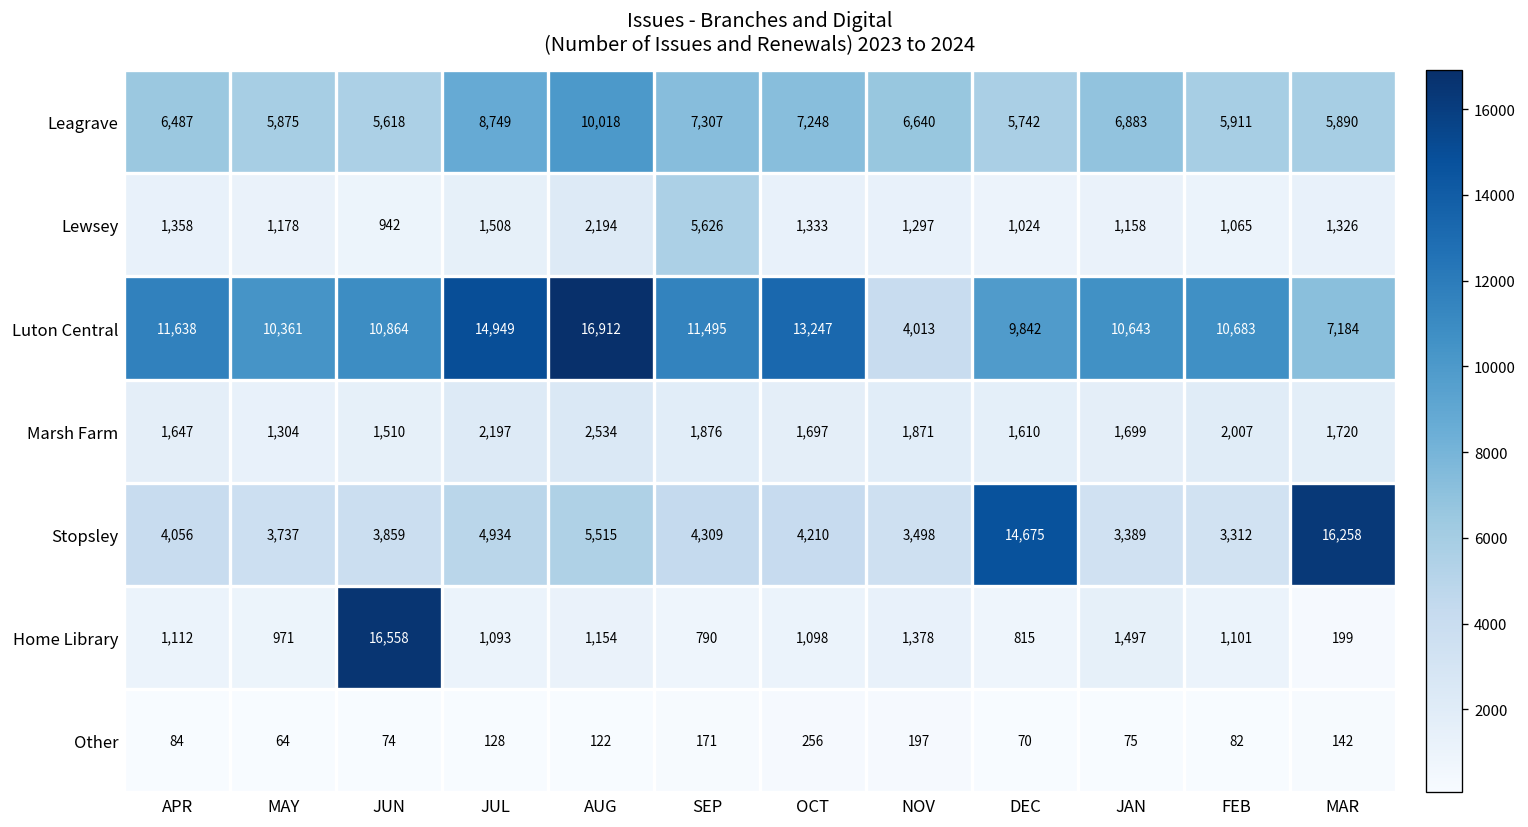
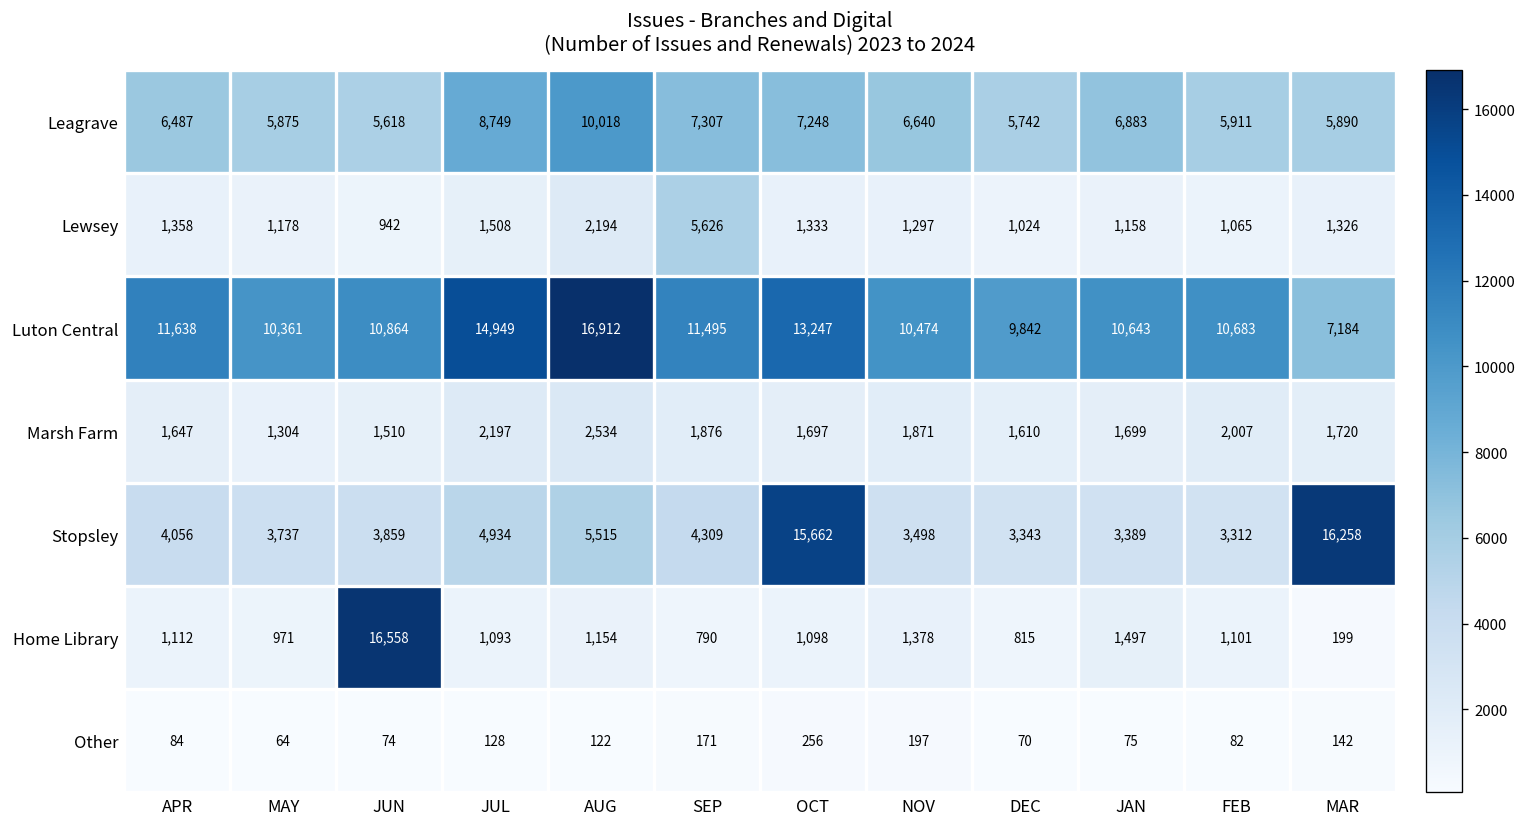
  {
    "Leagrave": {
      "APR": "6,487",
      "MAY": "5,875",
      "JUN": "5,618",
      "JUL": "8,749",
      "AUG": "10,018",
      "SEP": "7,307",
      "OCT": "7,248",
      "NOV": "6,640",
      "DEC": "5,742",
      "JAN": "6,883",
      "FEB": "5,911",
      "MAR": "5,890"
    },
    "Lewsey": {
      "APR": "1,358",
      "MAY": "1,178",
      "JUN": "942",
      "JUL": "1,508",
      "AUG": "2,194",
      "SEP": "5,626",
      "OCT": "1,333",
      "NOV": "1,297",
      "DEC": "1,024",
      "JAN": "1,158",
      "FEB": "1,065",
      "MAR": "1,326"
    },
    "Luton Central": {
      "APR": "11,638",
      "MAY": "10,361",
      "JUN": "10,864",
      "JUL": "14,949",
      "AUG": "16,912",
      "SEP": "11,495",
      "OCT": "13,247",
-     "NOV": "4,013",
+     "NOV": "10,474",
      "DEC": "9,842",
      "JAN": "10,643",
      "FEB": "10,683",
      "MAR": "7,184"
    },
    "Marsh Farm": {
      "APR": "1,647",
      "MAY": "1,304",
      "JUN": "1,510",
      "JUL": "2,197",
      "AUG": "2,534",
      "SEP": "1,876",
      "OCT": "1,697",
      "NOV": "1,871",
      "DEC": "1,610",
      "JAN": "1,699",
      "FEB": "2,007",
      "MAR": "1,720"
    },
    "Stopsley": {
      "APR": "4,056",
      "MAY": "3,737",
      "JUN": "3,859",
      "JUL": "4,934",
      "AUG": "5,515",
      "SEP": "4,309",
-     "OCT": "4,210",
+     "OCT": "15,662",
      "NOV": "3,498",
-     "DEC": "14,675",
+     "DEC": "3,343",
      "JAN": "3,389",
      "FEB": "3,312",
      "MAR": "16,258"
    },
    "Home Library": {
      "APR": "1,112",
      "MAY": "971",
      "JUN": "16,558",
      "JUL": "1,093",
      "AUG": "1,154",
      "SEP": "790",
      "OCT": "1,098",
      "NOV": "1,378",
      "DEC": "815",
      "JAN": "1,497",
      "FEB": "1,101",
      "MAR": "199"
    },
    "Other": {
      "APR": "84",
      "MAY": "64",
      "JUN": "74",
      "JUL": "128",
      "AUG": "122",
      "SEP": "171",
      "OCT": "256",
      "NOV": "197",
      "DEC": "70",
      "JAN": "75",
      "FEB": "82",
      "MAR": "142"
    }
  }
